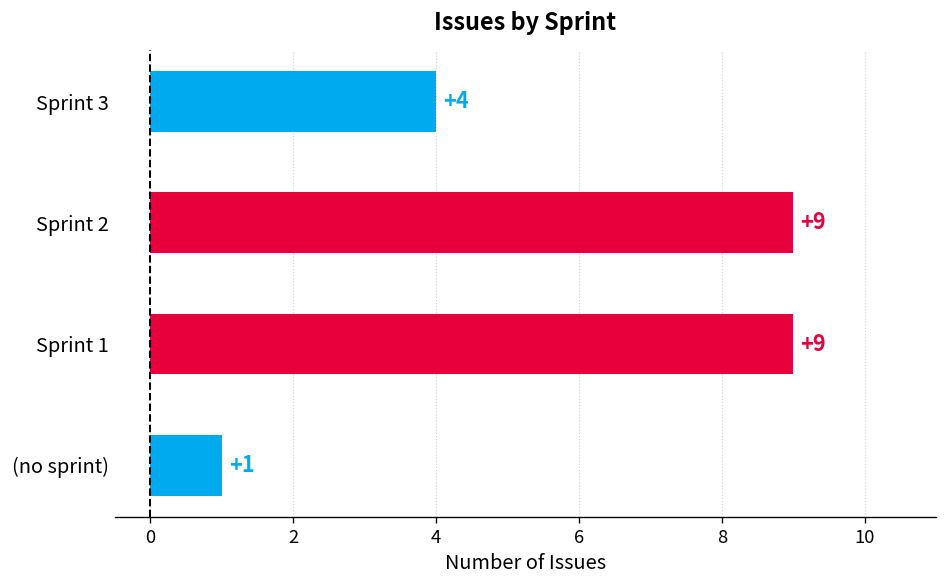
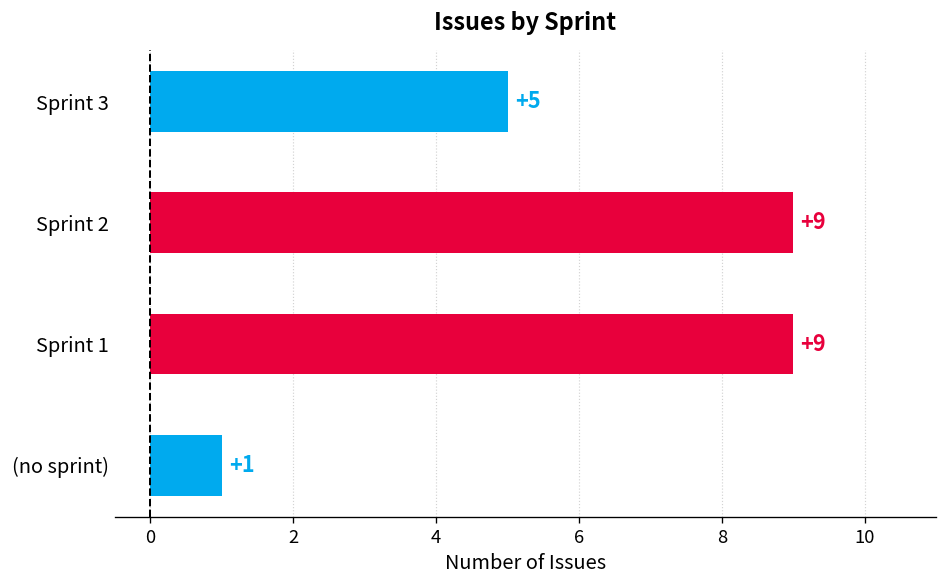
  {
-   "Sprint 3": "+4",
+   "Sprint 3": "+5",
    "Sprint 2": "+9",
    "Sprint 1": "+9",
    "(no sprint)": "+1"
  }
